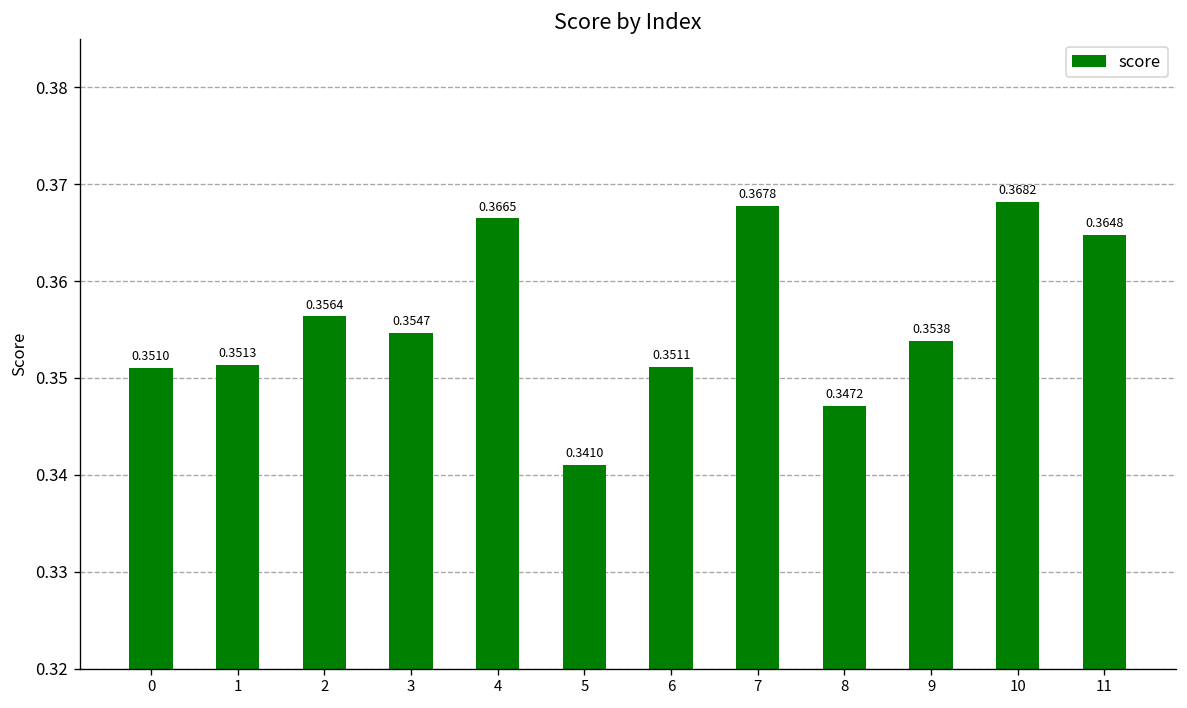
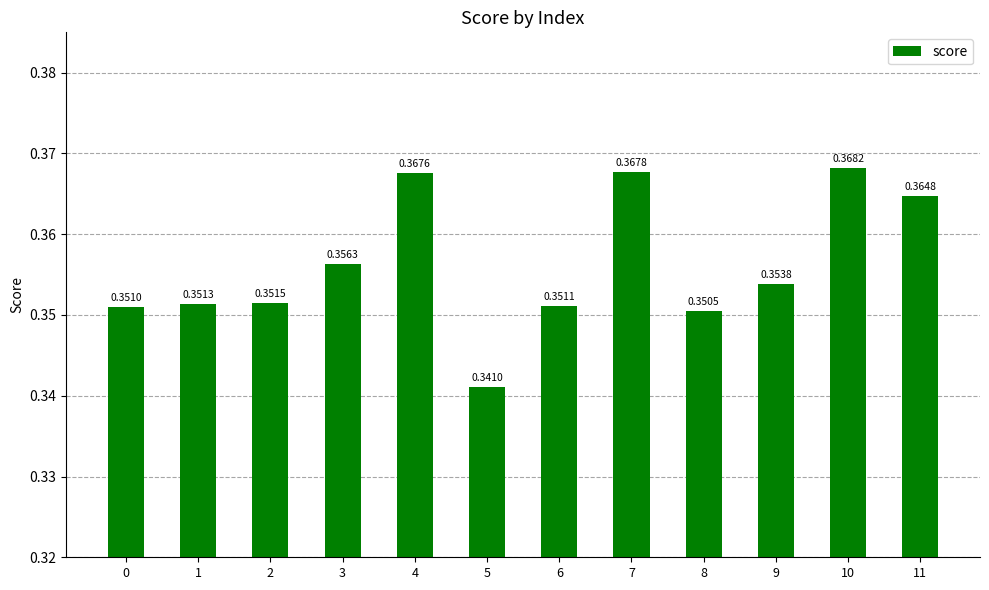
  {
    "0": 0.3510,
    "1": 0.3513,
-   "2": 0.3564,
-   "3": 0.3547,
-   "4": 0.3665,
+   "2": 0.3515,
+   "3": 0.3563,
+   "4": 0.3676,
    "5": 0.3410,
    "6": 0.3511,
    "7": 0.3678,
-   "8": 0.3472,
+   "8": 0.3505,
    "9": 0.3538,
    "10": 0.3682,
    "11": 0.3648
  }
